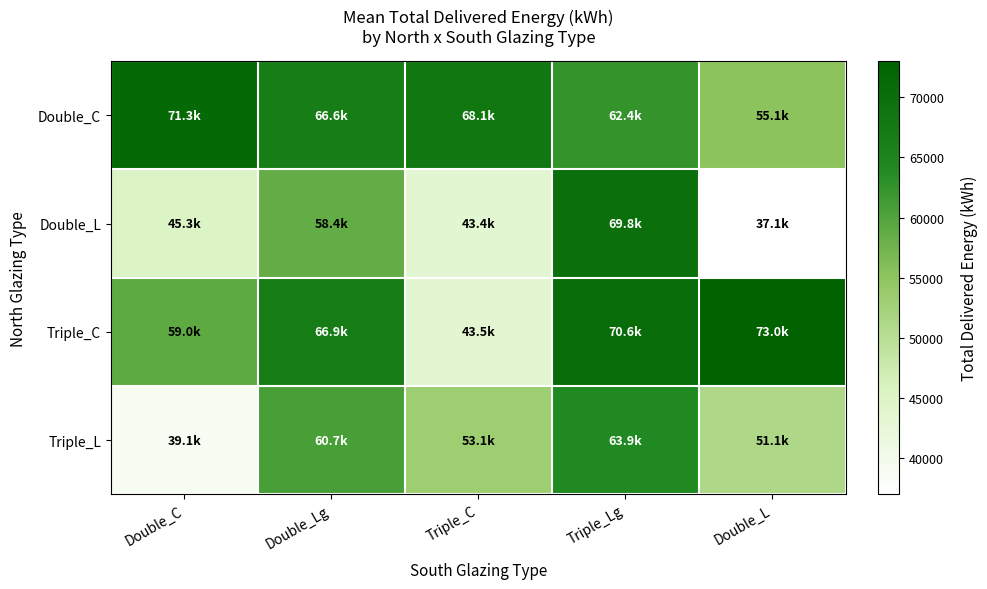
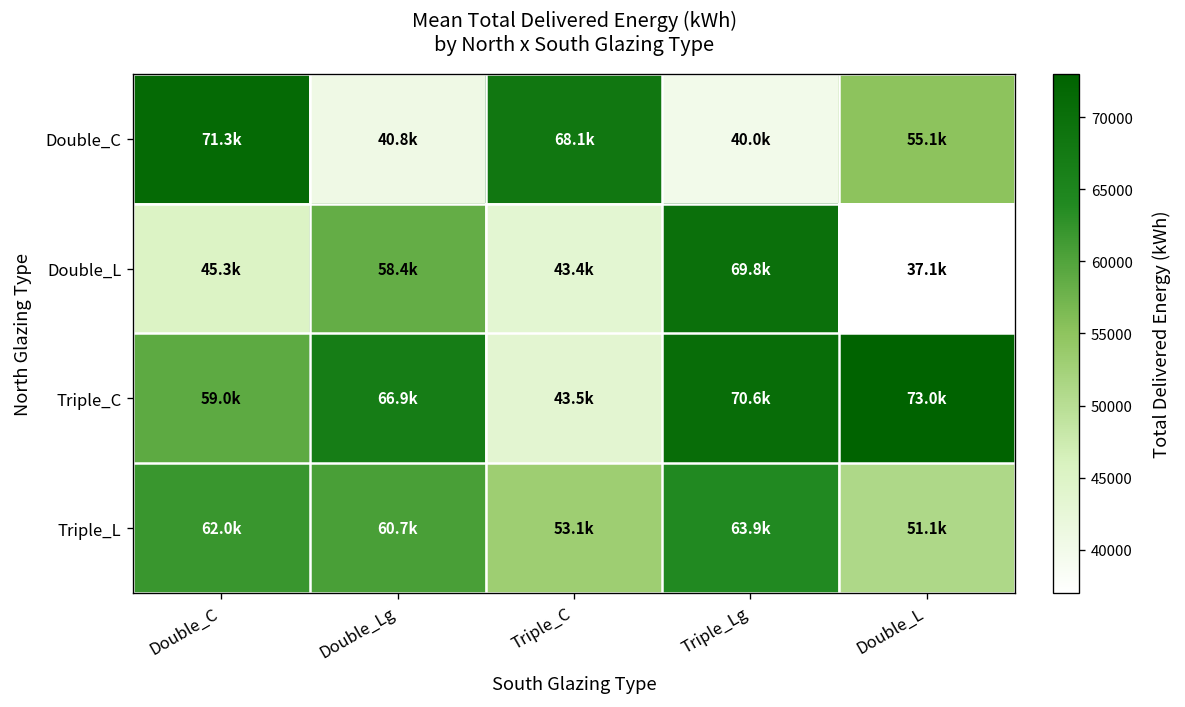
  {
    "Double_C": {
      "Double_C": "71.3k",
-     "Double_Lg": "66.6k",
+     "Double_Lg": "40.8k",
      "Triple_C": "68.1k",
-     "Triple_Lg": "62.4k",
+     "Triple_Lg": "40.0k",
      "Double_L": "55.1k"
    },
    "Double_L": {
      "Double_C": "45.3k",
      "Double_Lg": "58.4k",
      "Triple_C": "43.4k",
      "Triple_Lg": "69.8k",
      "Double_L": "37.1k"
    },
    "Triple_C": {
      "Double_C": "59.0k",
      "Double_Lg": "66.9k",
      "Triple_C": "43.5k",
      "Triple_Lg": "70.6k",
      "Double_L": "73.0k"
    },
    "Triple_L": {
-     "Double_C": "39.1k",
+     "Double_C": "62.0k",
      "Double_Lg": "60.7k",
      "Triple_C": "53.1k",
      "Triple_Lg": "63.9k",
      "Double_L": "51.1k"
    }
  }
